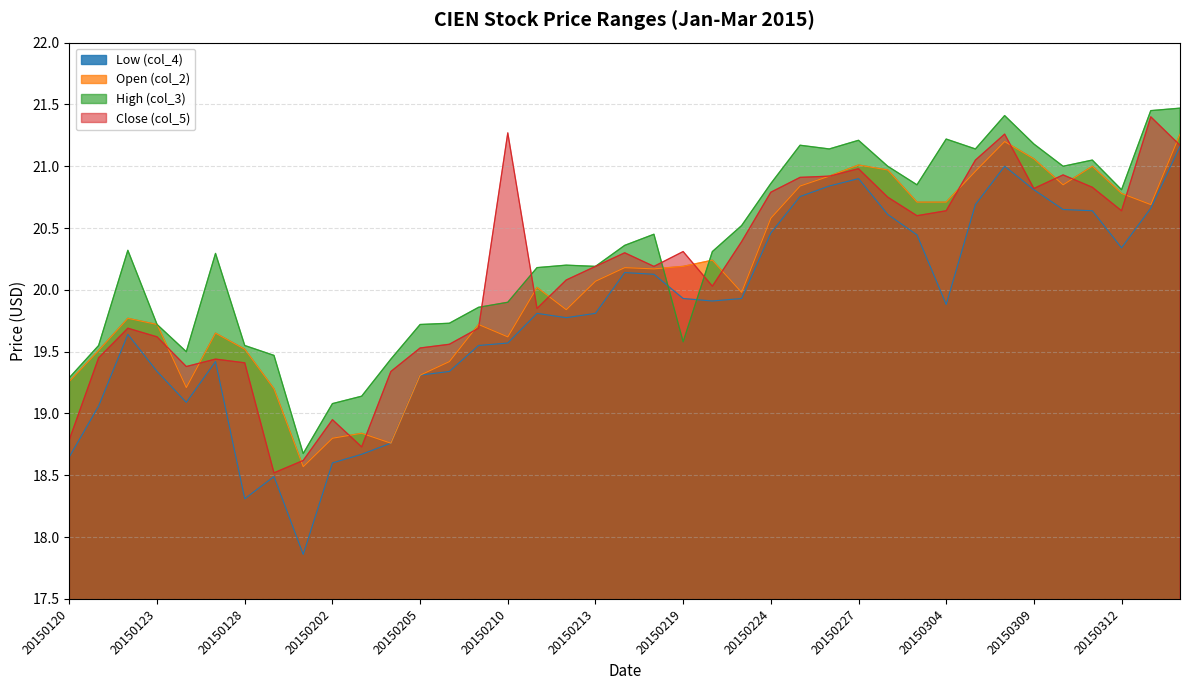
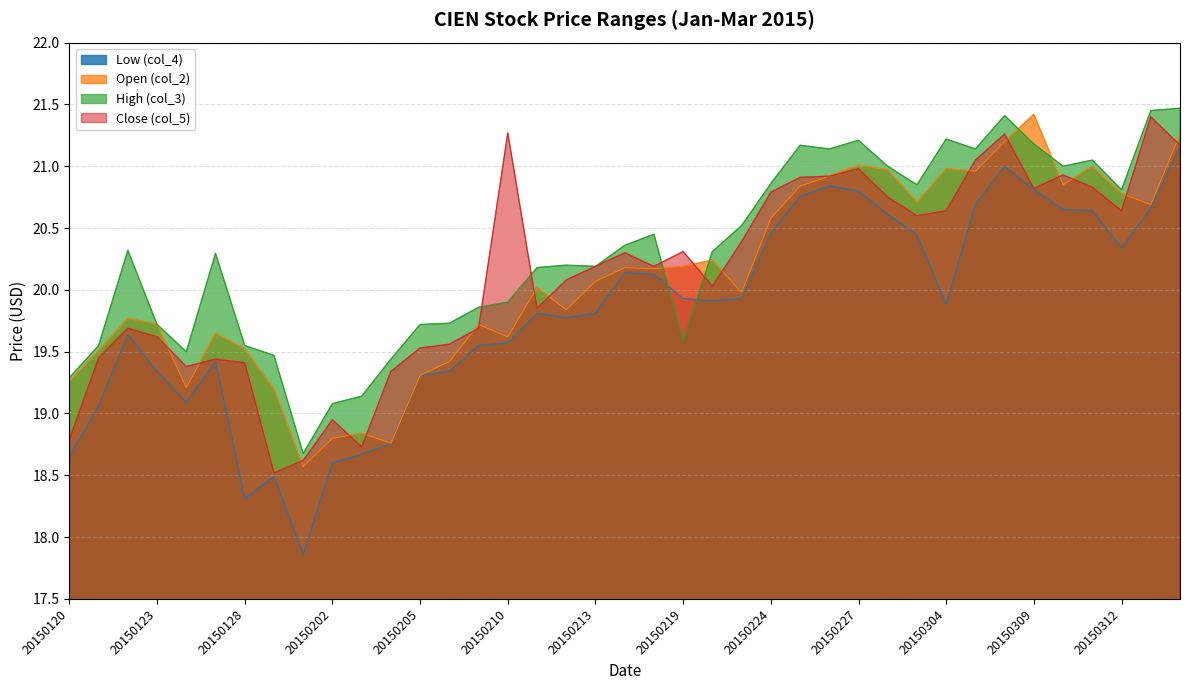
  {
    "Low (col_4)": {
      "20150120": 18.65,
      "20150123": 19.34,
      "20150128": 18.3,
      "20150202": 18.6,
      "20150210": 19.57,
      "20150213": 19.8,
      "20150219": 19.93,
      "20150224": 20.46,
-     "20150227": 20.9,
+     "20150227": 20.8,
      "20150304": 19.9,
      "20150312": 20.34
    },
    "Open (col_2)": {
      "20150120": 19.26,
      "20150128": 19.52,
      "20150202": 18.80,
      "20150210": 19.62,
      "20150213": 20.07,
      "20150219": 20.19,
      "20150224": 20.58,
      "20150227": 21.01,
-     "20150304": 20.71,
-     "20150309": 21.06,
+     "20150304": 20.98,
+     "20150309": 21.42,
      "20150312": 20.78
    },
    "High (col_3)": {
      "20150120": 19.29,
      "20150128": 19.55,
      "20150202": 19.08,
      "20150205": 19.72,
      "20150210": 19.90,
      "20150219": 19.58,
      "20150224": 20.86,
      "20150227": 21.21,
      "20150304": 21.22,
      "20150309": 21.18,
      "20150312": 20.81
    },
    "Close (col_5)": {
      "20150120": 18.79,
      "20150123": 19.62,
      "20150128": 19.41,
      "20150202": 18.95,
      "20150205": 19.53,
      "20150210": 21.27,
      "20150219": 20.31,
      "20150224": 20.79,
      "20150227": 20.98,
      "20150304": 20.64,
      "20150312": 20.64
    }
  }
